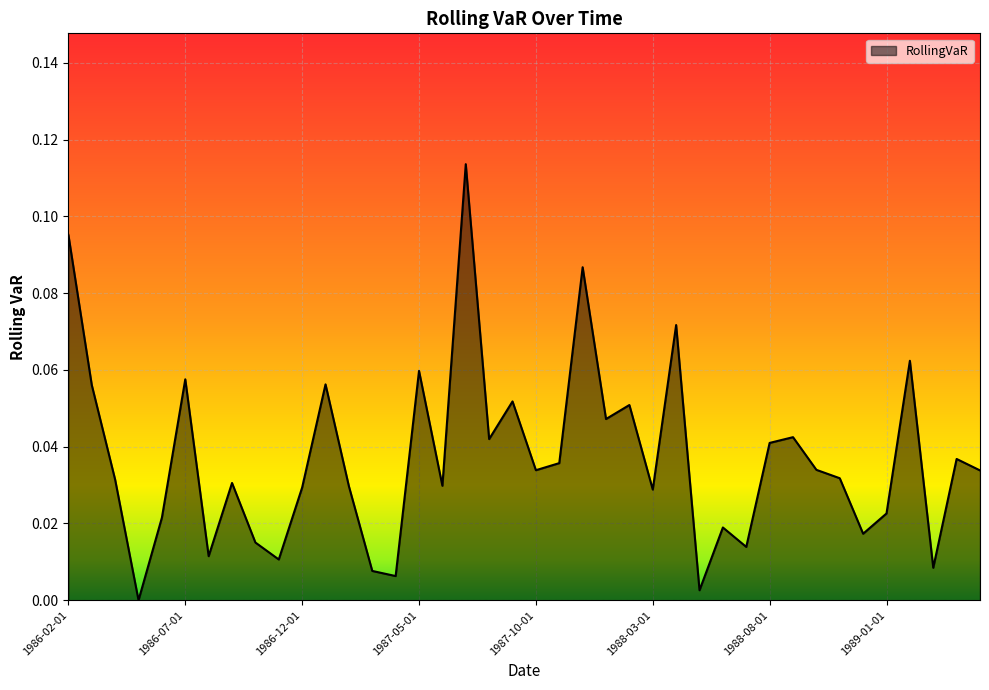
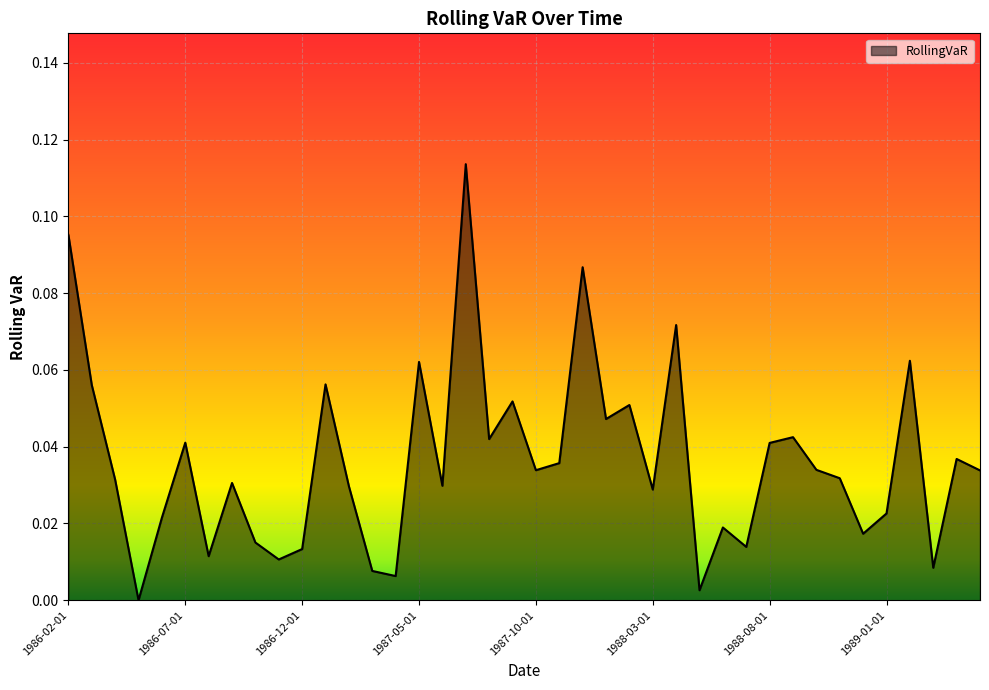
  {
    "1986-02-01": 0.095,
-   "1986-07-01": 0.058,
-   "1986-12-01": 0.029,
-   "1987-05-01": 0.060,
+   "1986-07-01": 0.041,
+   "1986-12-01": 0.013,
+   "1987-05-01": 0.062,
    "1987-10-01": 0.034,
    "1988-03-01": 0.029,
    "1988-08-01": 0.041,
    "1989-01-01": 0.023
  }
